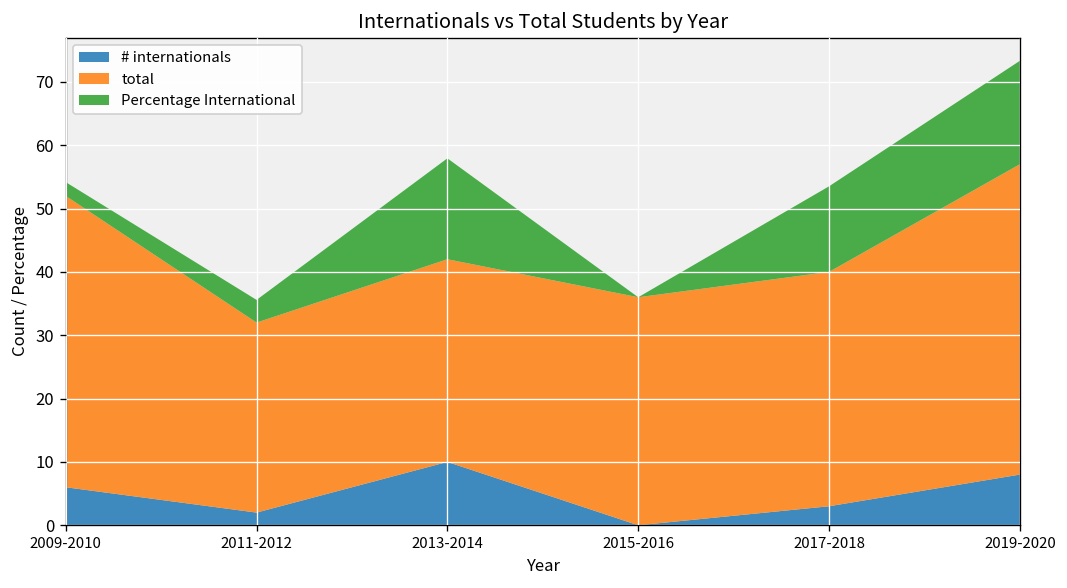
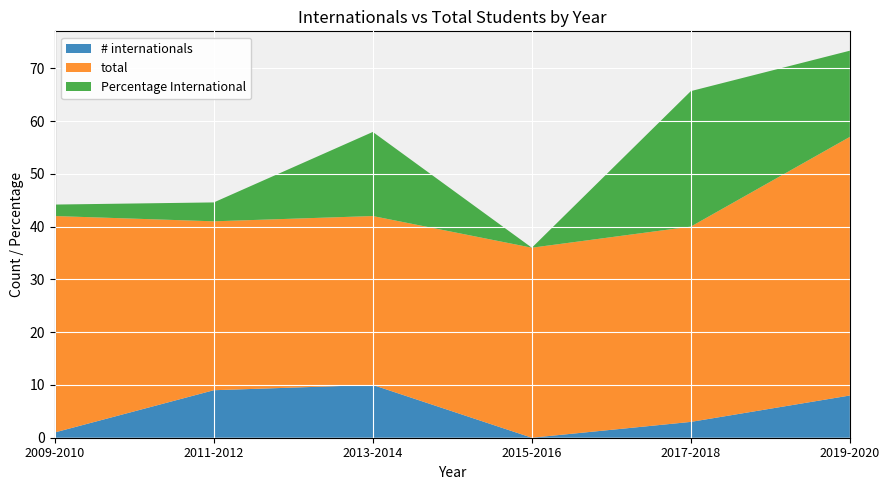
  {
    "# internationals": {
-     "2009-2010": 6,
-     "2011-2012": 2,
+     "2009-2010": 1,
+     "2011-2012": 9,
      "2013-2014": 10,
      "2015-2016": 0,
      "2017-2018": 3,
      "2019-2020": 8
    },
    "total": {
-     "2009-2010": 46,
-     "2011-2012": 30,
+     "2009-2010": 41,
+     "2011-2012": 32,
      "2013-2014": 32,
      "2017-2018": 37,
      "2019-2020": 49
    },
    "Percentage International": {
      "2009-2010": 2,
      "2011-2012": 4,
      "2013-2014": 16,
-     "2017-2018": 14,
+     "2017-2018": 26,
      "2019-2020": 16
    }
  }
